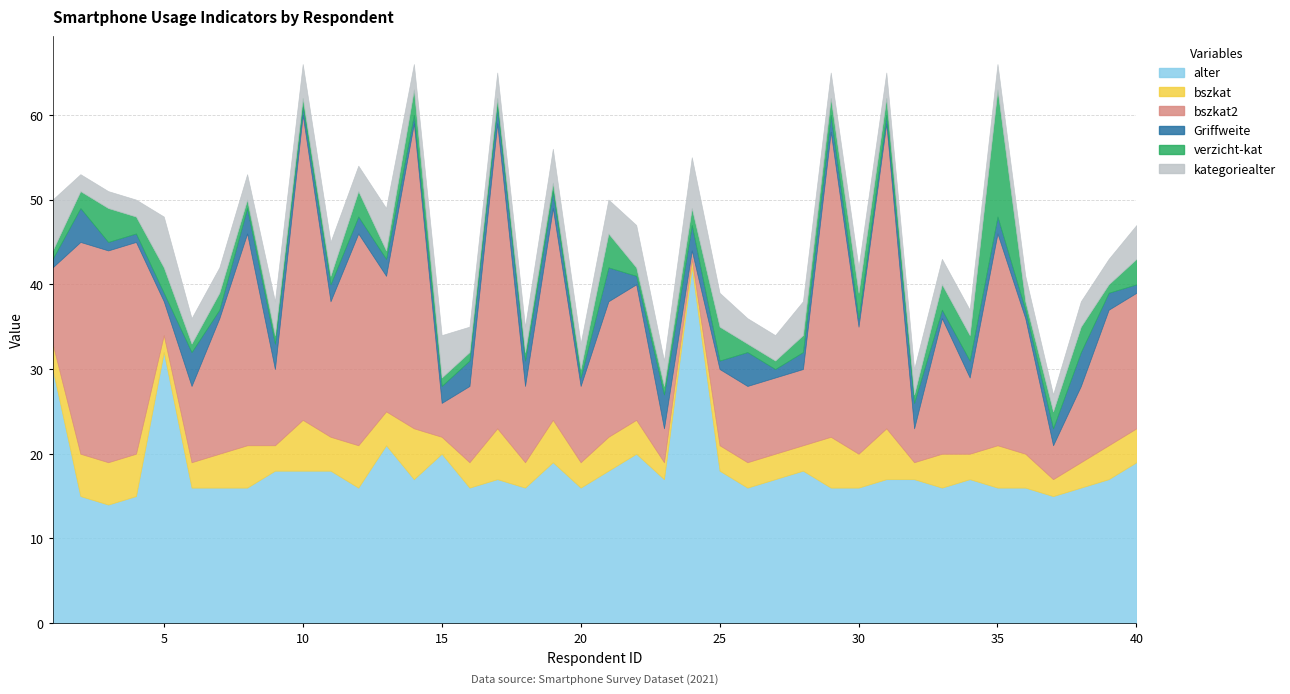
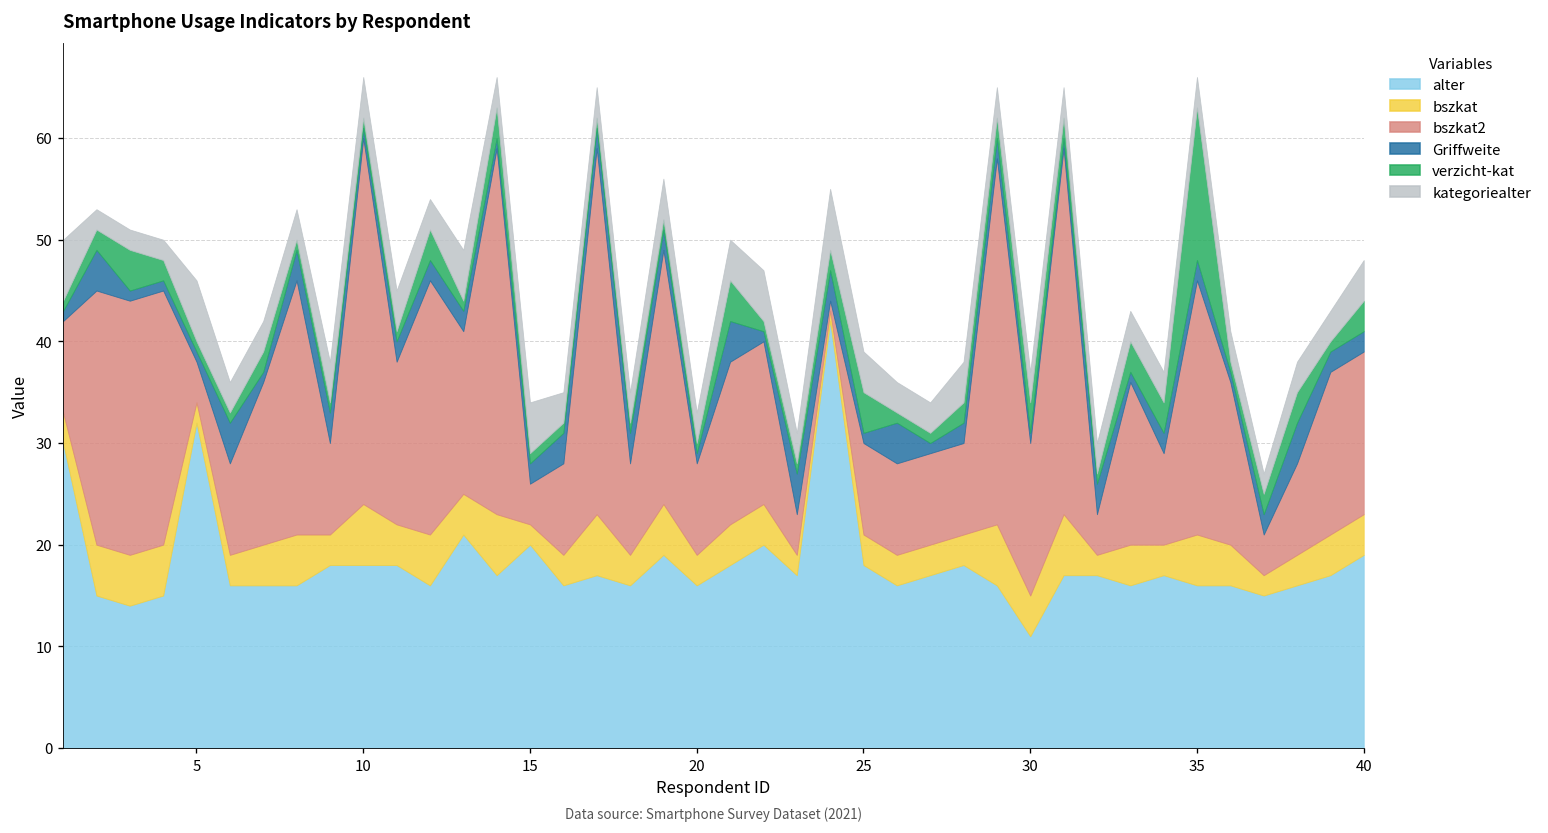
  {
    "alter": {
      "5": 32,
      "10": 18,
      "15": 20,
      "20": 16,
      "25": 18,
-     "30": 16,
+     "30": 11,
      "35": 16,
      "40": 19
    },
    "bszkat": {
      "5": 2,
      "10": 6,
      "15": 2,
      "20": 3,
      "25": 3,
      "30": 4,
      "35": 5,
      "40": 4
    },
    "bszkat2": {
      "5": 4,
      "10": 36,
      "15": 4,
      "20": 9,
      "25": 9,
      "30": 15,
      "35": 25,
      "40": 16
    },
    "Griffweite": {
      "5": 1,
      "10": 1,
      "15": 2,
      "20": 1,
      "25": 1,
      "30": 1,
      "35": 2,
-     "40": 1
+     "40": 2
    },
    "verzicht-kat": {
-     "5": 3,
+     "5": 1,
      "10": 1,
      "15": 1,
      "20": 1,
      "25": 4,
      "30": 3,
      "35": 15,
      "40": 3
    },
    "kategoriealter": {
      "5": 6,
      "10": 4,
      "15": 5,
      "20": 3,
      "25": 4,
      "30": 3,
      "35": 3,
      "40": 4
    }
  }
